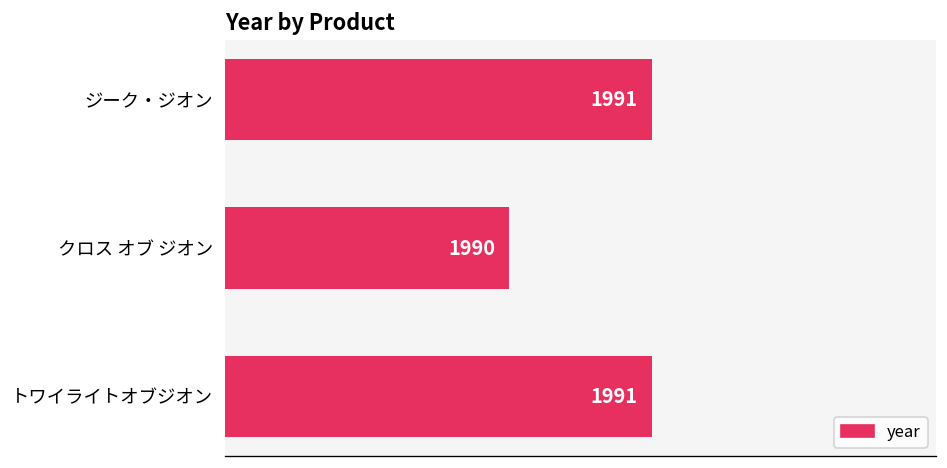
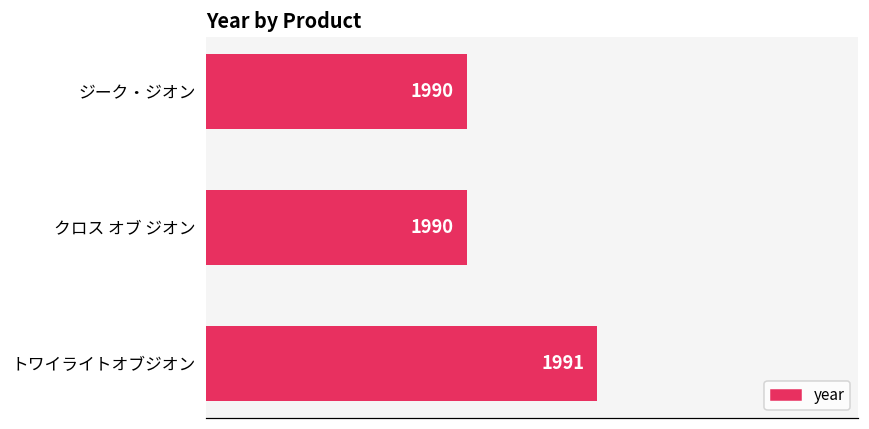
  {
-   "ジーク・ジオン": 1991,
+   "ジーク・ジオン": 1990,
    "クロス オブ ジオン": 1990,
    "トワイライトオブジオン": 1991
  }
